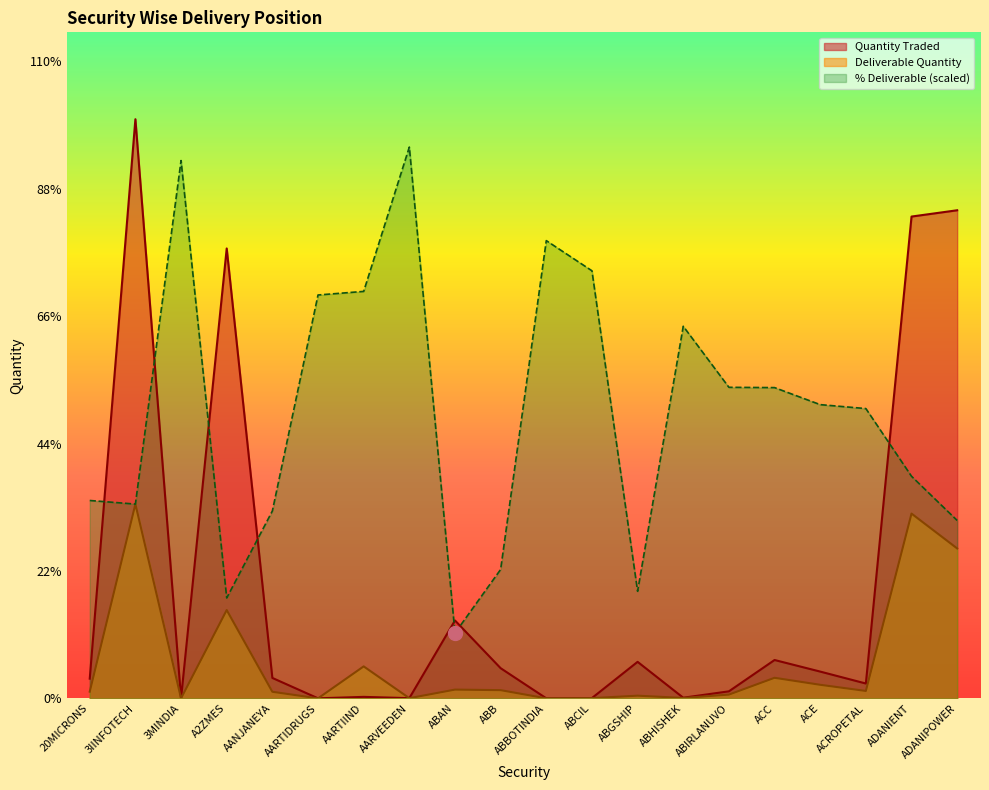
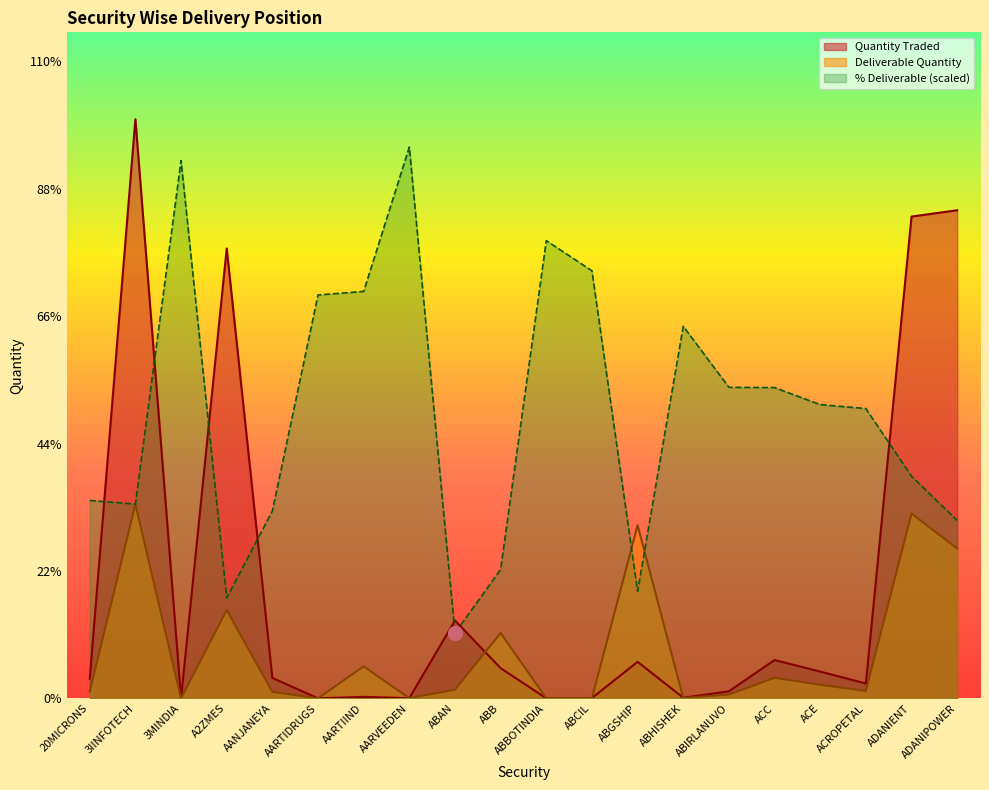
  {
    "Quantity Traded": {
      "20MICRONS": "3%",
      "3IINFOTECH": "100%",
      "A2ZMES": "78%",
      "AANJANEYA": "4%",
      "AARTIIND": "0%",
      "ABAN": "13%",
      "ABB": "5%",
      "ABGSHIP": "6%",
      "ABIRLANUVO": "1%",
      "ACC": "7%",
      "ACE": "5%",
      "ACROPETAL": "3%",
      "ADANIENT": "83%",
      "ADANIPOWER": "84%"
    },
    "Deliverable Quantity": {
      "20MICRONS": "1%",
      "A2ZMES": "15%",
      "AANJANEYA": "1%",
      "AARTIIND": "6%",
      "ABAN": "2%",
-     "ABB": "1%",
-     "ABGSHIP": "0%",
+     "ABB": "11%",
+     "ABGSHIP": "30%",
      "ABIRLANUVO": "1%",
      "ACC": "4%",
      "ACE": "2%",
      "ACROPETAL": "1%",
      "ADANIENT": "32%",
      "ADANIPOWER": "26%"
    },
    "% Deliverable (scaled)": {
      "20MICRONS": "34%",
      "3MINDIA": "93%",
      "A2ZMES": "17%",
      "AANJANEYA": "32%",
      "AARTIDRUGS": "70%",
      "AARTIIND": "70%",
      "AARVEEDEN": "95%",
      "ABB": "22%",
      "ABBOTINDIA": "79%",
      "ABCIL": "74%",
      "ABGSHIP": "18%",
      "ABHISHEK": "64%",
      "ABIRLANUVO": "54%",
      "ACC": "54%",
      "ACE": "51%",
      "ACROPETAL": "50%",
      "ADANIENT": "38%",
      "ADANIPOWER": "31%"
    }
  }
